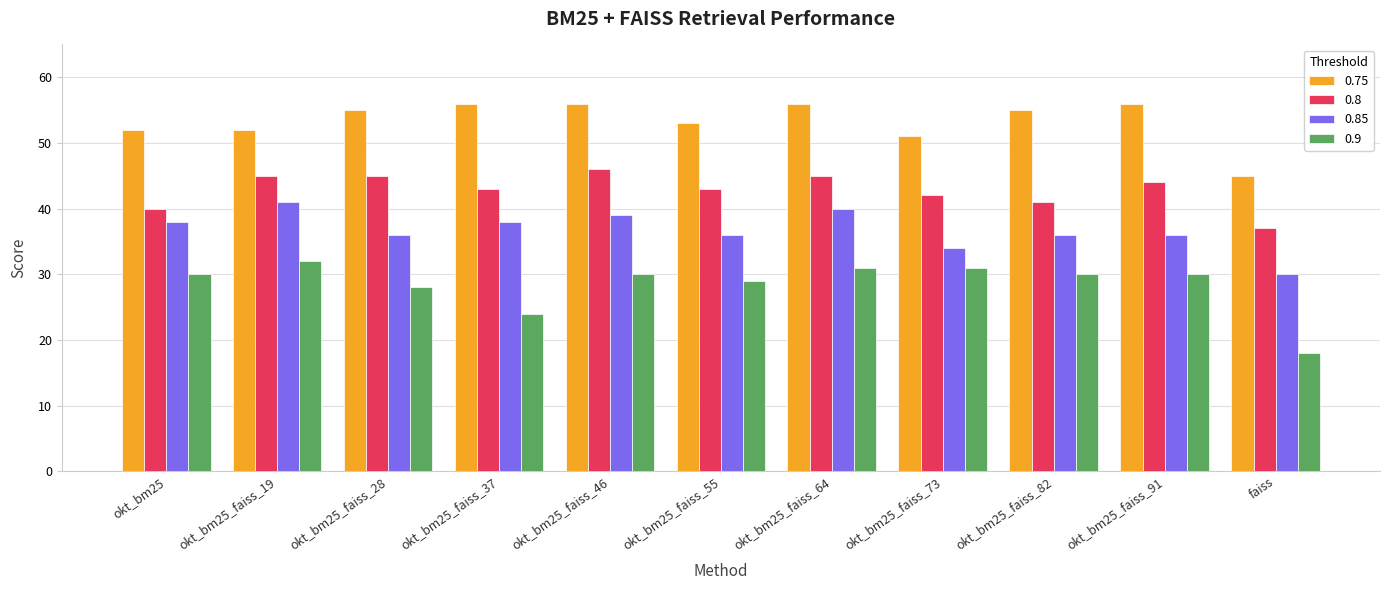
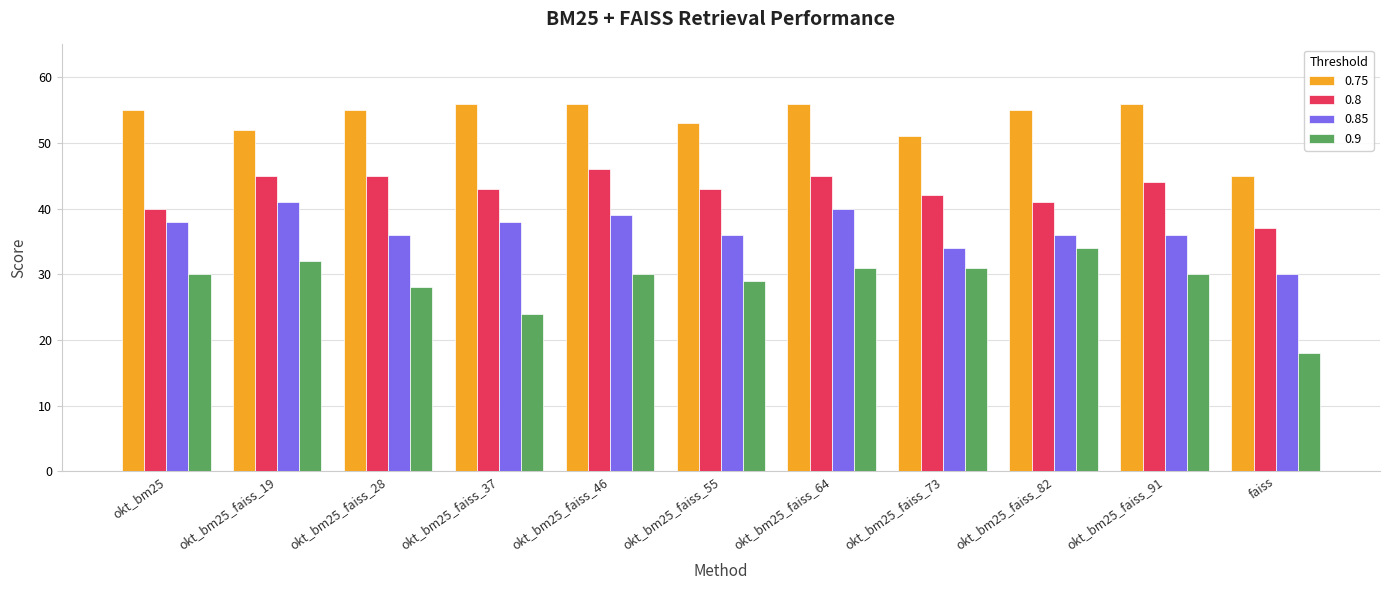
  {
    "0.75": {
-     "okt_bm25": 52,
+     "okt_bm25": 55,
      "okt_bm25_faiss_19": 52,
      "okt_bm25_faiss_28": 55,
      "okt_bm25_faiss_37": 56,
      "okt_bm25_faiss_46": 56,
      "okt_bm25_faiss_55": 53,
      "okt_bm25_faiss_64": 56,
      "okt_bm25_faiss_73": 51,
      "okt_bm25_faiss_82": 55,
      "okt_bm25_faiss_91": 56,
      "faiss": 45
    },
    "0.8": {
      "okt_bm25": 40,
      "okt_bm25_faiss_19": 45,
      "okt_bm25_faiss_28": 45,
      "okt_bm25_faiss_37": 43,
      "okt_bm25_faiss_46": 46,
      "okt_bm25_faiss_55": 43,
      "okt_bm25_faiss_64": 45,
      "okt_bm25_faiss_73": 42,
      "okt_bm25_faiss_82": 41,
      "okt_bm25_faiss_91": 44,
      "faiss": 37
    },
    "0.85": {
      "okt_bm25": 38,
      "okt_bm25_faiss_19": 41,
      "okt_bm25_faiss_28": 36,
      "okt_bm25_faiss_37": 38,
      "okt_bm25_faiss_46": 39,
      "okt_bm25_faiss_55": 36,
      "okt_bm25_faiss_64": 40,
      "okt_bm25_faiss_73": 34,
      "okt_bm25_faiss_82": 36,
      "okt_bm25_faiss_91": 36,
      "faiss": 30
    },
    "0.9": {
      "okt_bm25": 30,
      "okt_bm25_faiss_19": 32,
      "okt_bm25_faiss_28": 28,
      "okt_bm25_faiss_37": 24,
      "okt_bm25_faiss_46": 30,
      "okt_bm25_faiss_55": 29,
      "okt_bm25_faiss_64": 31,
      "okt_bm25_faiss_73": 31,
-     "okt_bm25_faiss_82": 30,
+     "okt_bm25_faiss_82": 34,
      "okt_bm25_faiss_91": 30,
      "faiss": 18
    }
  }
